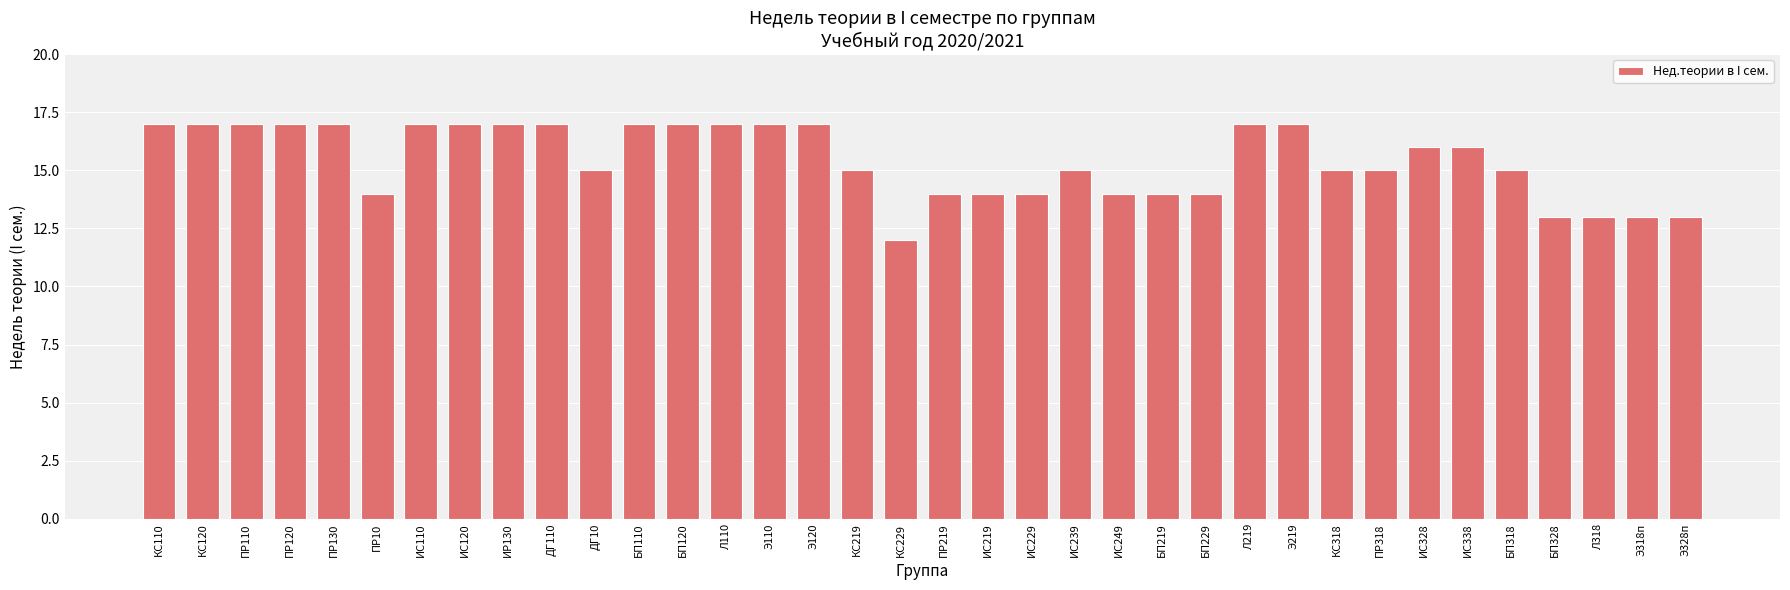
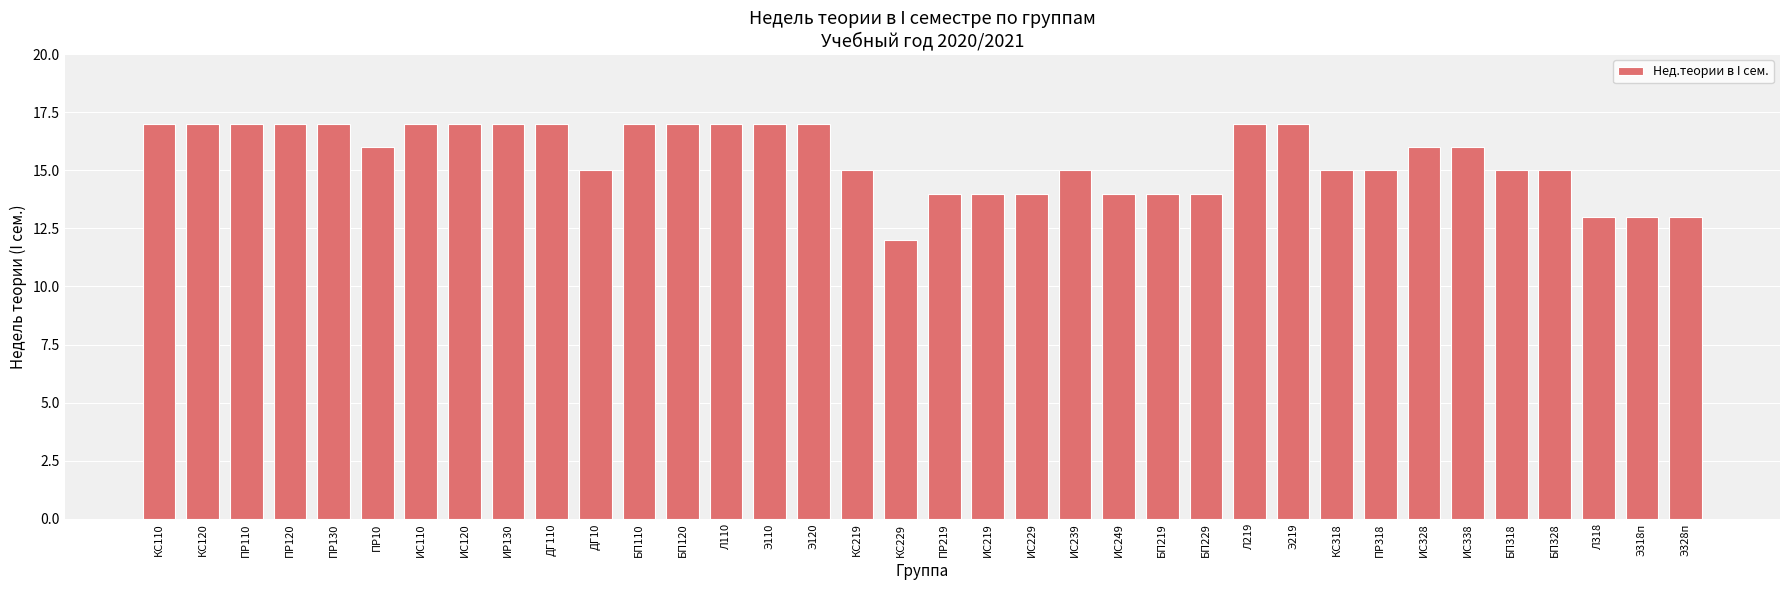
  {
    "КС110": 17,
    "КС120": 17,
    "ПР110": 17,
    "ПР120": 17,
    "ПР130": 17,
-   "ПР10": 14,
+   "ПР10": 16,
    "ИС110": 17,
    "ИС120": 17,
    "ИР130": 17,
    "ДГ110": 17,
    "ДГ10": 15,
    "БП110": 17,
    "БП120": 17,
    "Л110": 17,
    "Э110": 17,
    "Э120": 17,
    "КС219": 15,
    "КС229": 12,
    "ПР219": 14,
    "ИС219": 14,
    "ИС229": 14,
    "ИС239": 15,
    "ИС249": 14,
    "БП219": 14,
    "БП229": 14,
    "Л219": 17,
    "Э219": 17,
    "КС318": 15,
    "ПР318": 15,
    "ИС328": 16,
    "ИС338": 16,
    "БП318": 15,
-   "БП328": 13,
+   "БП328": 15,
    "Л318": 13,
    "Э318п": 13,
    "Э328п": 13
  }
